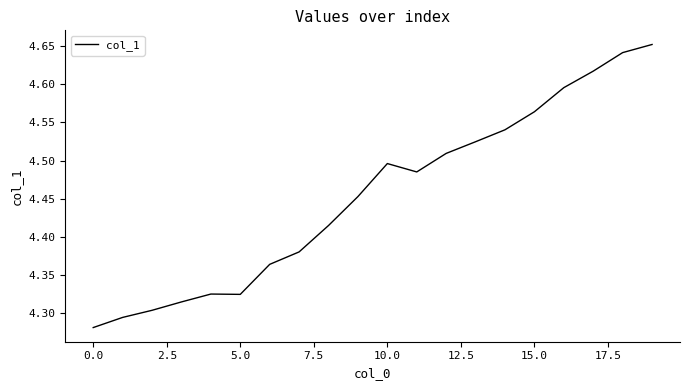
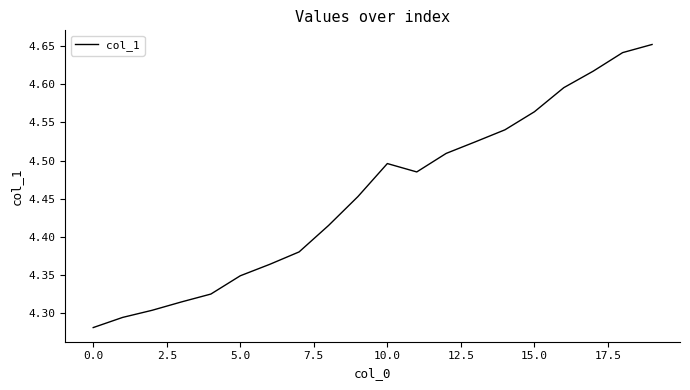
  {
    "0.0": 4.28,
-   "5.0": 4.32,
+   "5.0": 4.35,
    "10.0": 4.50,
    "15.0": 4.56
  }
